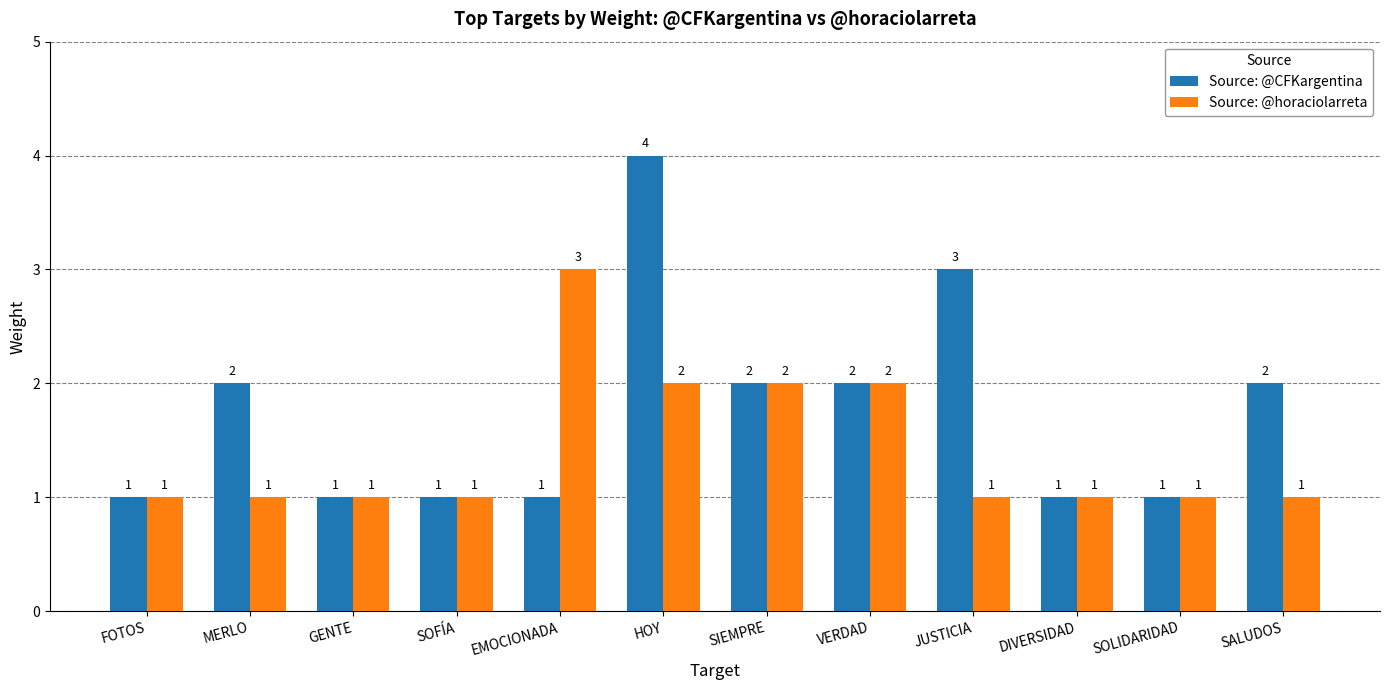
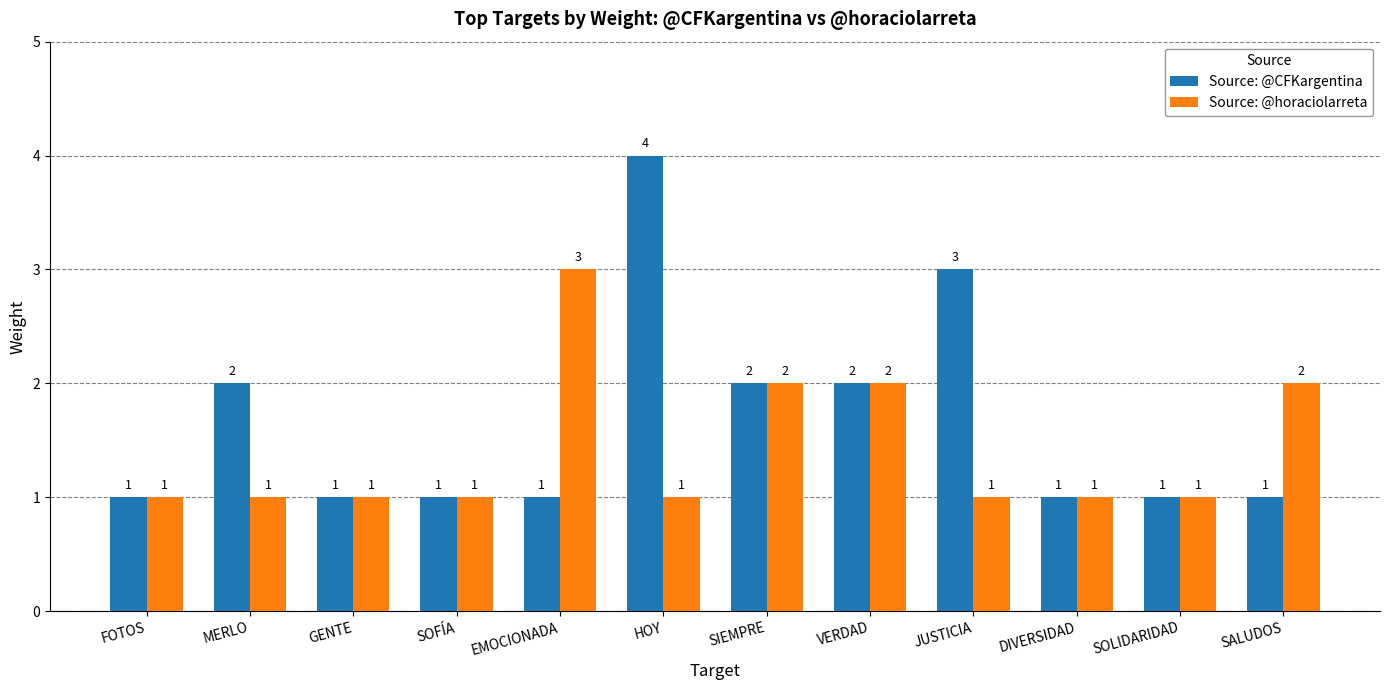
  {
    "Source: @CFKargentina": {
      "FOTOS": 1,
      "MERLO": 2,
      "GENTE": 1,
      "SOFÍA": 1,
      "EMOCIONADA": 1,
      "HOY": 4,
      "SIEMPRE": 2,
      "VERDAD": 2,
      "JUSTICIA": 3,
      "DIVERSIDAD": 1,
      "SOLIDARIDAD": 1,
-     "SALUDOS": 2
+     "SALUDOS": 1
    },
    "Source: @horaciolarreta": {
      "FOTOS": 1,
      "MERLO": 1,
      "GENTE": 1,
      "SOFÍA": 1,
      "EMOCIONADA": 3,
-     "HOY": 2,
+     "HOY": 1,
      "SIEMPRE": 2,
      "VERDAD": 2,
      "JUSTICIA": 1,
      "DIVERSIDAD": 1,
      "SOLIDARIDAD": 1,
-     "SALUDOS": 1
+     "SALUDOS": 2
    }
  }
